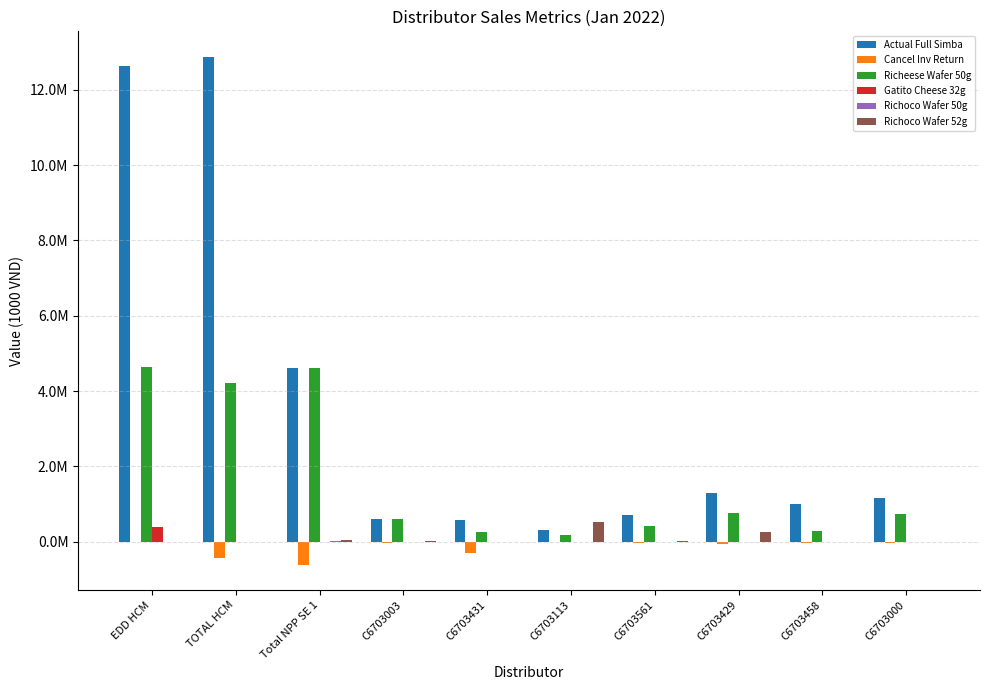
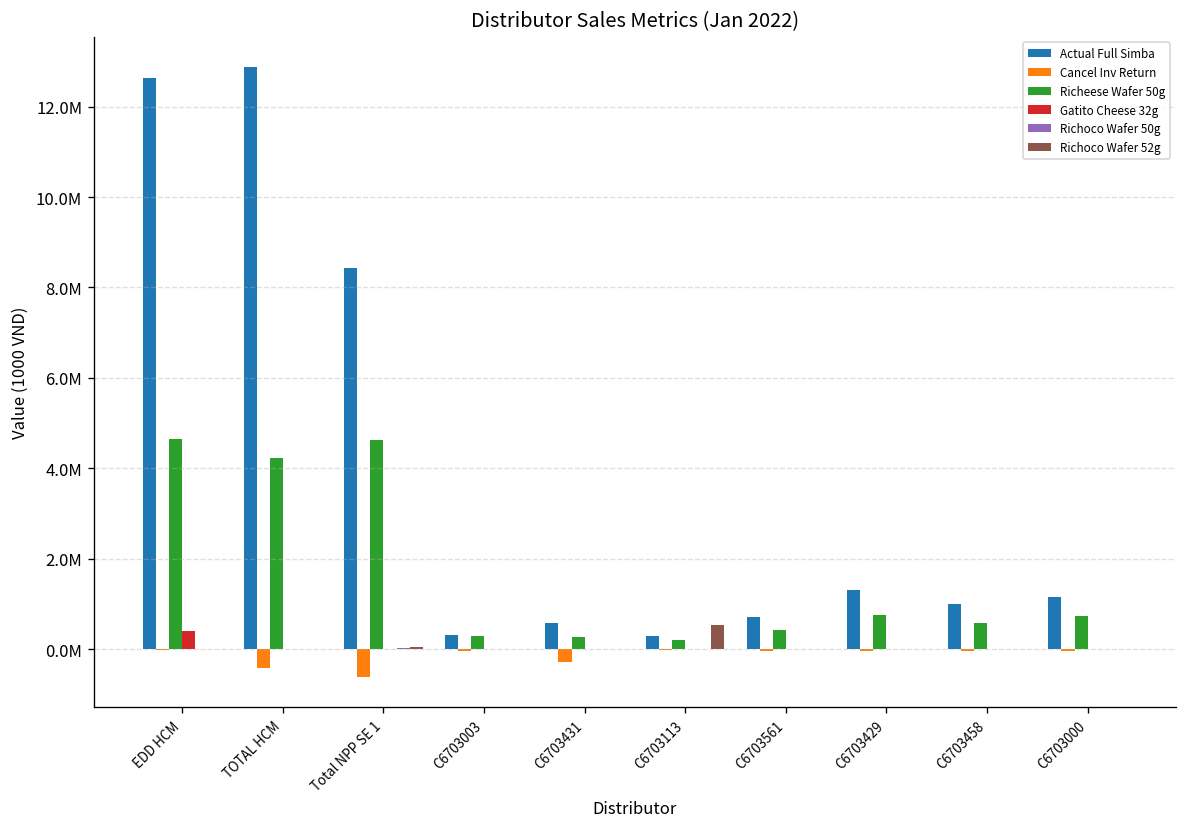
  {
    "Actual Full Simba": {
      "EDD HCM": 12600000,
      "TOTAL HCM": 12900000,
-     "Total NPP SE 1": 4600000,
-     "C6703003": 600000,
+     "Total NPP SE 1": 8400000,
+     "C6703003": 300000,
      "C6703431": 600000,
      "C6703113": 300000,
      "C6703561": 700000,
      "C6703429": 1300000,
      "C6703458": 1000000,
      "C6703000": 1200000
    },
    "Cancel Inv Return": {
      "TOTAL HCM": -400000,
      "Total NPP SE 1": -600000,
      "C6703431": -300000
    },
    "Richeese Wafer 50g": {
      "EDD HCM": 4600000,
      "TOTAL HCM": 4200000,
      "Total NPP SE 1": 4600000,
-     "C6703003": 600000,
+     "C6703003": 300000,
      "C6703431": 300000,
      "C6703113": 200000,
      "C6703561": 400000,
      "C6703429": 800000,
-     "C6703458": 300000,
+     "C6703458": 600000,
      "C6703000": 700000
    },
    "Gatito Cheese 32g": {
      "EDD HCM": 400000,
      "Total NPP SE 1": 0,
      "C6703003": 0,
      "C6703431": 0,
      "C6703113": 0,
      "C6703561": 0,
      "C6703429": 0,
      "C6703458": 0,
      "C6703000": 0
    },
    "Richoco Wafer 50g": {
      "EDD HCM": 0,
      "TOTAL HCM": 0,
      "C6703431": 0,
      "C6703113": 0,
      "C6703429": 0,
      "C6703000": 0
    },
    "Richoco Wafer 52g": {
      "EDD HCM": 0,
      "TOTAL HCM": 0,
      "C6703113": 500000,
-     "C6703429": 300000
+     "C6703429": 0
    }
  }
